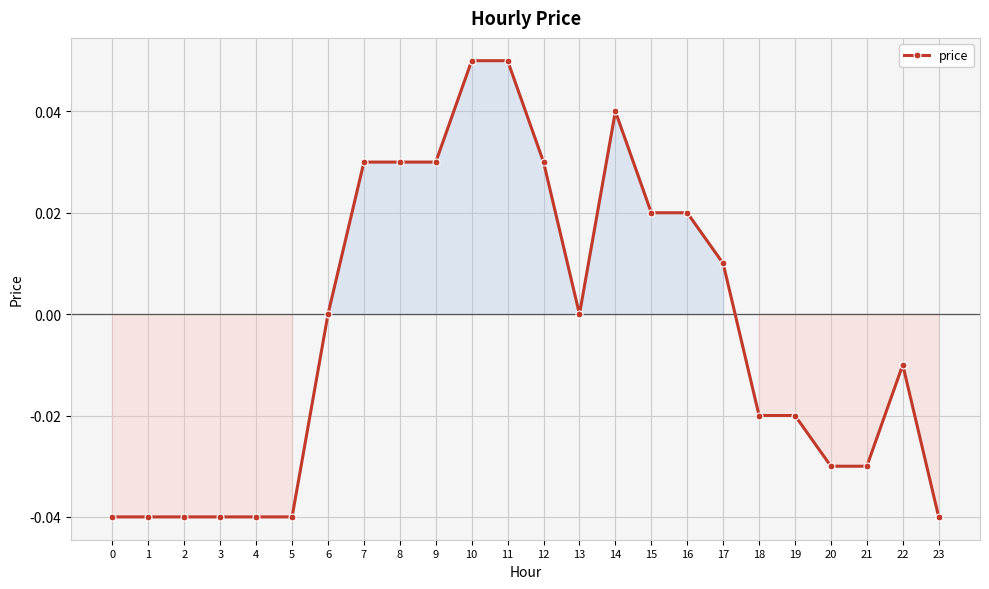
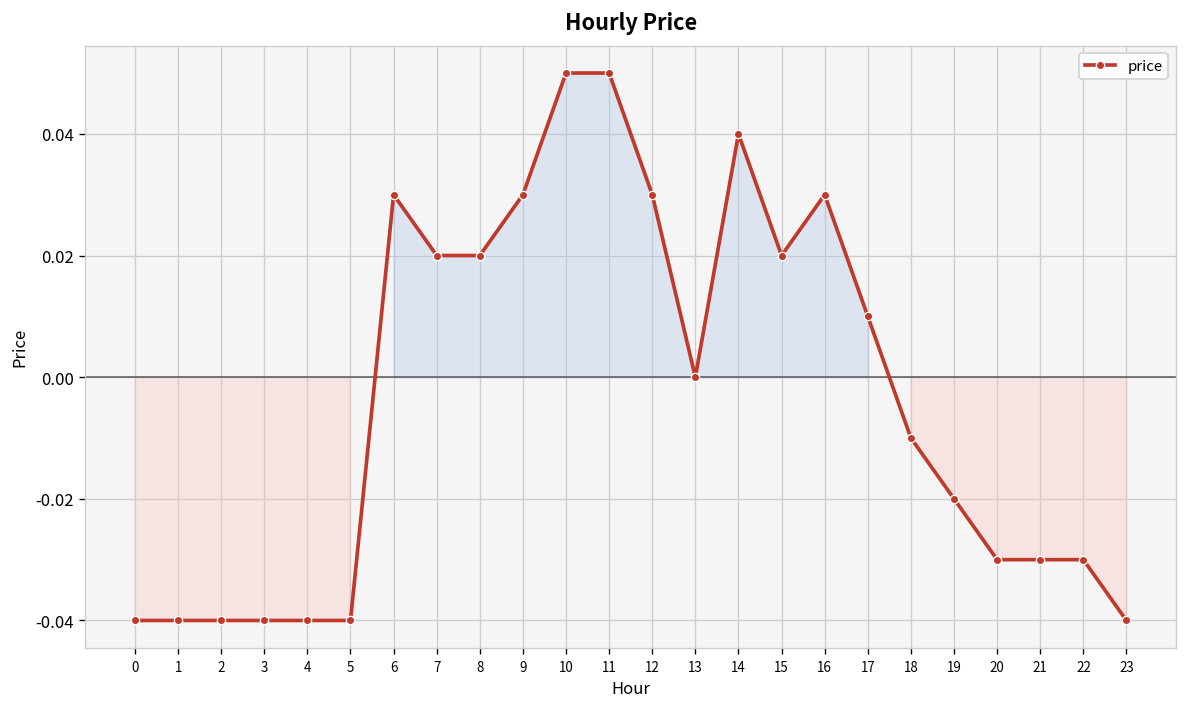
  {
    "price": {
      "0": -0.04,
      "1": -0.04,
      "2": -0.04,
      "3": -0.04,
      "4": -0.04,
      "5": -0.04,
-     "6": 0.00,
-     "7": 0.03,
-     "8": 0.03,
-     "16": 0.02,
-     "18": -0.02,
+     "6": 0.03,
+     "7": 0.02,
+     "8": 0.02,
+     "16": 0.03,
+     "18": -0.01,
      "19": -0.02,
      "20": -0.03,
      "21": -0.03,
-     "22": -0.01,
+     "22": -0.03,
      "23": -0.04
    }
  }
